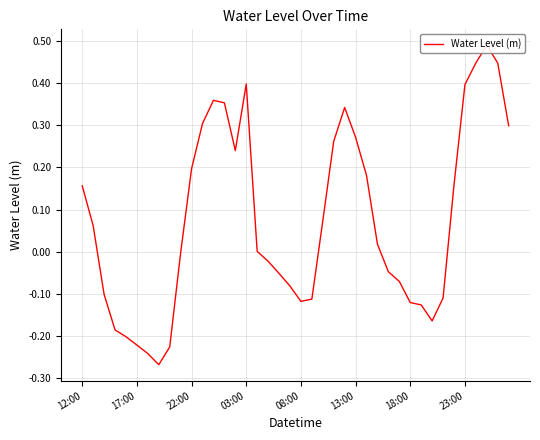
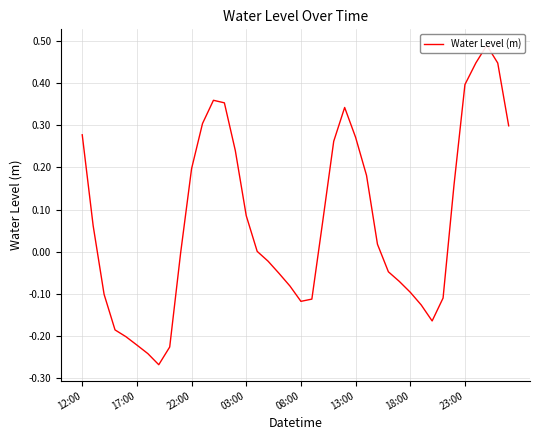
  {
-   "12:00": 0.16,
+   "12:00": 0.28,
    "17:00": -0.22,
    "22:00": 0.20,
-   "03:00": 0.40,
+   "03:00": 0.09,
    "08:00": -0.12,
    "13:00": 0.27,
-   "18:00": -0.12,
+   "18:00": -0.10,
    "23:00": 0.40
  }
